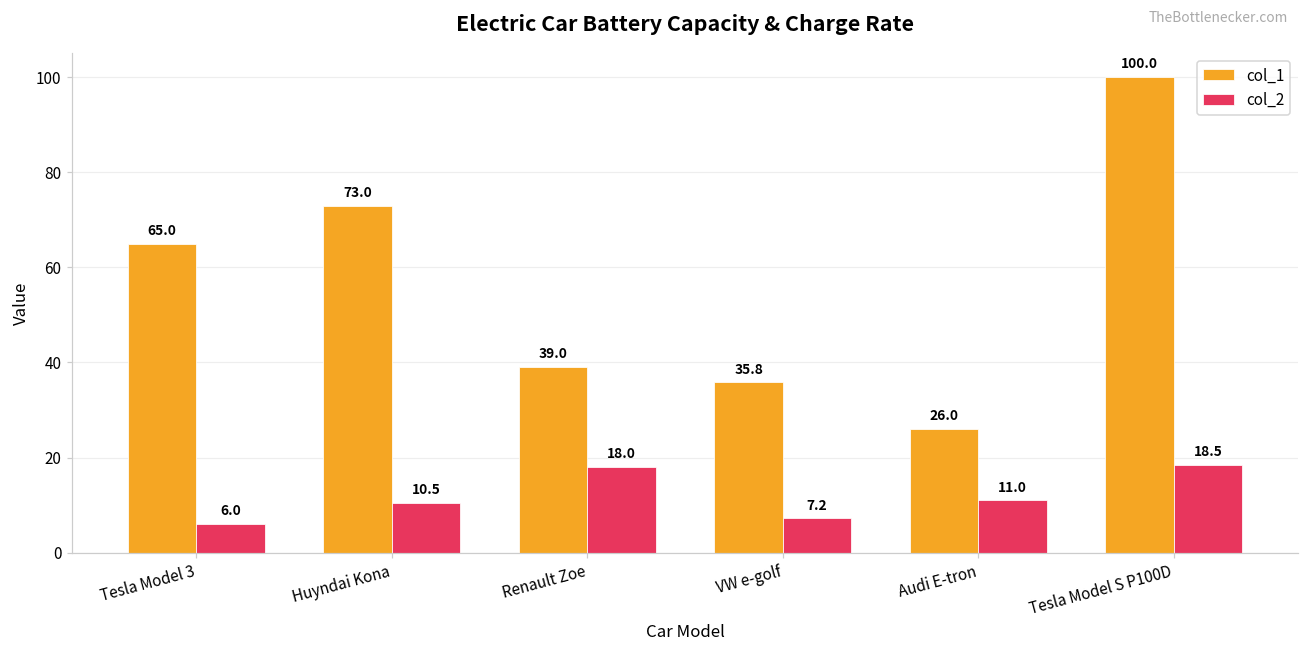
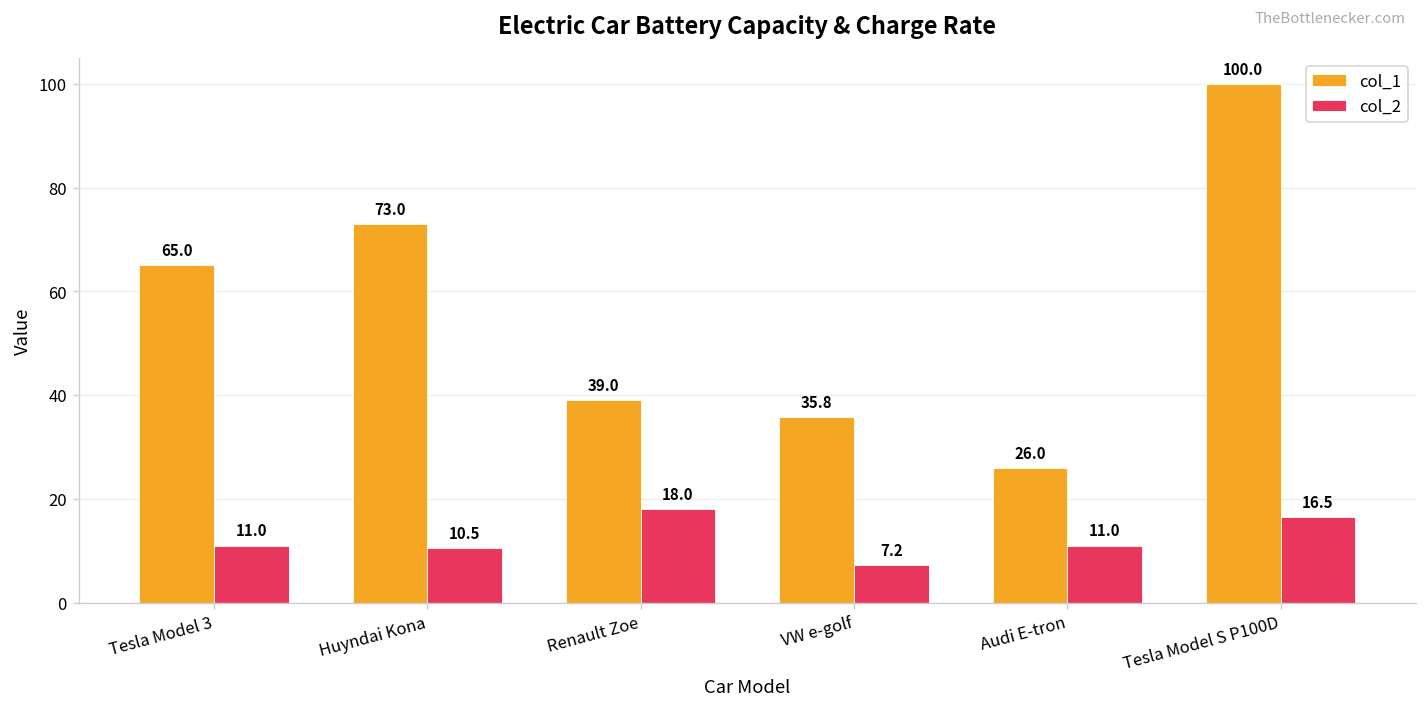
  {
    "col_1": {
      "Tesla Model 3": 65.0,
      "Huyndai Kona": 73.0,
      "Renault Zoe": 39.0,
      "VW e-golf": 35.8,
      "Audi E-tron": 26.0,
      "Tesla Model S P100D": 100.0
    },
    "col_2": {
-     "Tesla Model 3": 6.0,
+     "Tesla Model 3": 11.0,
      "Huyndai Kona": 10.5,
      "Renault Zoe": 18.0,
      "VW e-golf": 7.2,
      "Audi E-tron": 11.0,
-     "Tesla Model S P100D": 18.5
+     "Tesla Model S P100D": 16.5
    }
  }
